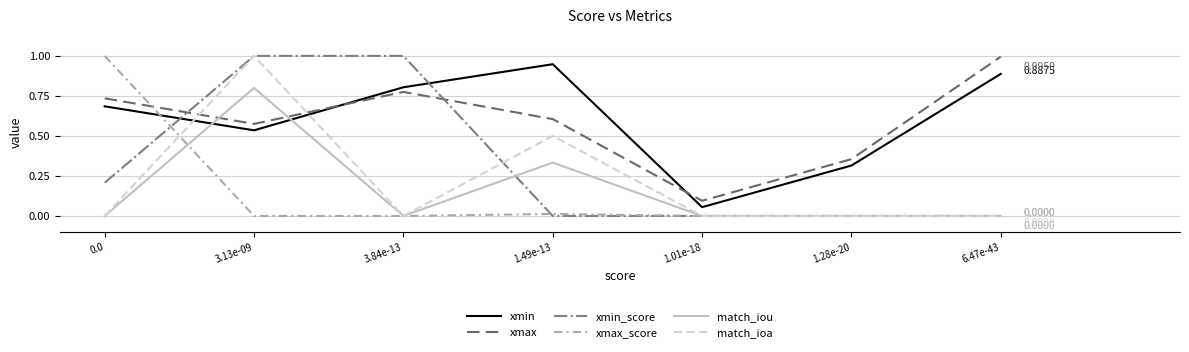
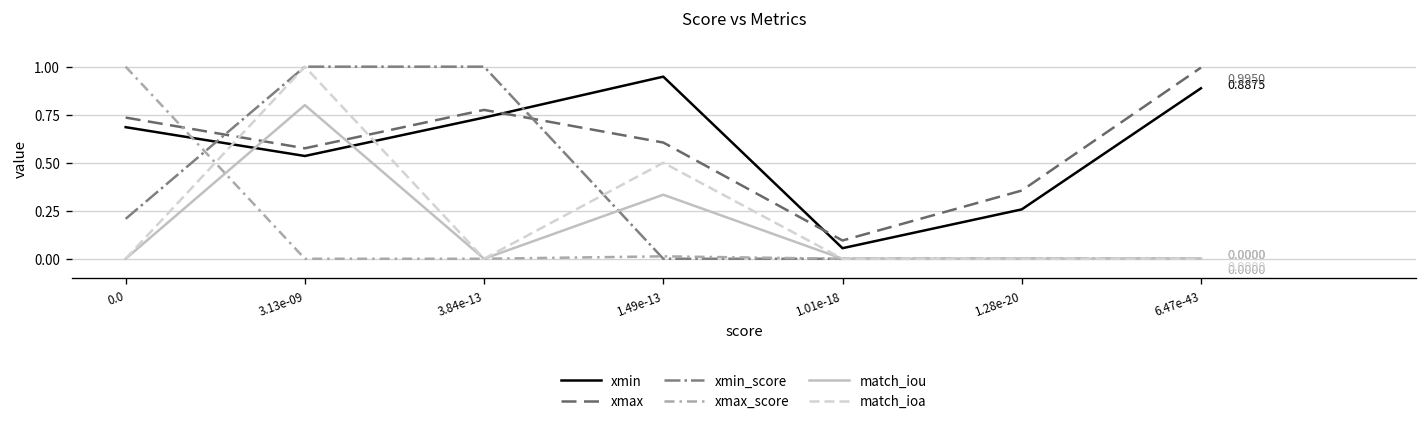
  {
    "xmin": {
      "0.0": 0.69,
      "3.13e-09": 0.54,
-     "3.84e-13": 0.80,
+     "3.84e-13": 0.74,
      "1.49e-13": 0.95,
      "1.01e-18": 0.06,
-     "1.28e-20": 0.32
+     "1.28e-20": 0.26
    }
  }
